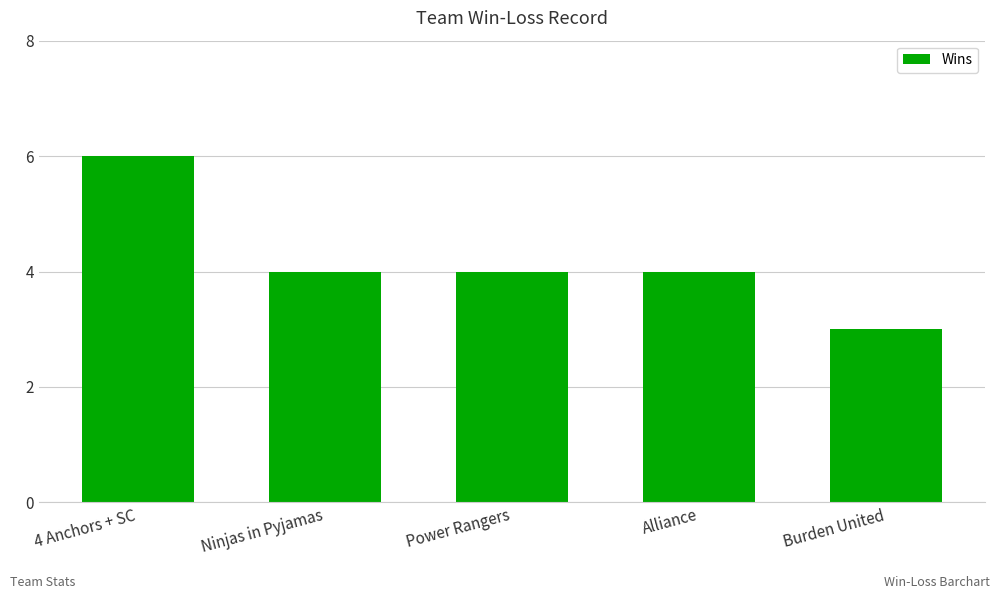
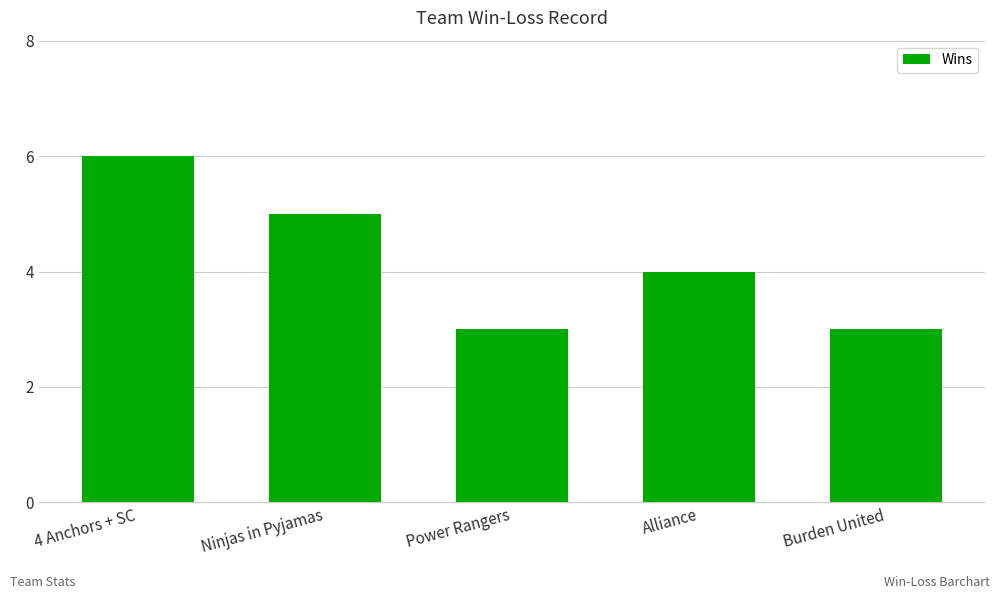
  {
    "4 Anchors + SC": 6,
-   "Ninjas in Pyjamas": 4,
-   "Power Rangers": 4,
+   "Ninjas in Pyjamas": 5,
+   "Power Rangers": 3,
    "Alliance": 4,
    "Burden United": 3
  }
